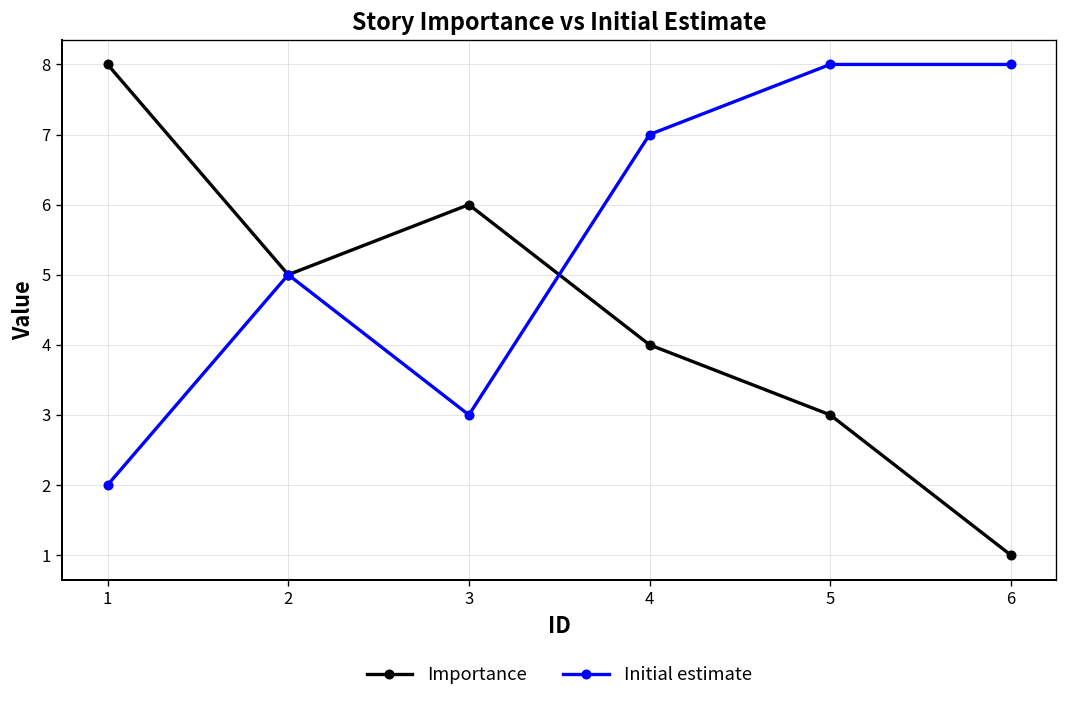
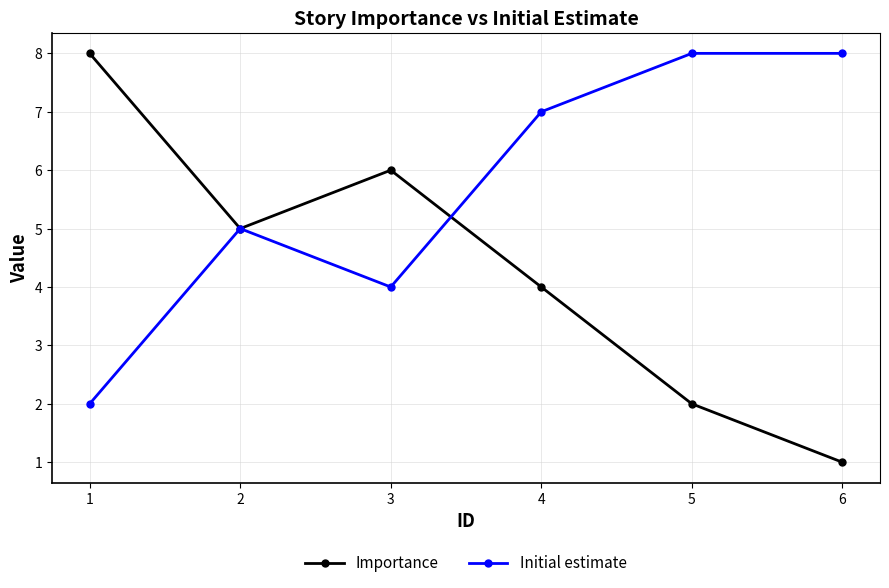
  {
    "Importance": {
      "1": 8,
      "3": 6,
      "4": 4,
-     "5": 3,
+     "5": 2,
      "6": 1
    },
    "Initial estimate": {
      "1": 2,
-     "3": 3,
+     "3": 4,
      "4": 7,
      "5": 8,
      "6": 8
    }
  }
